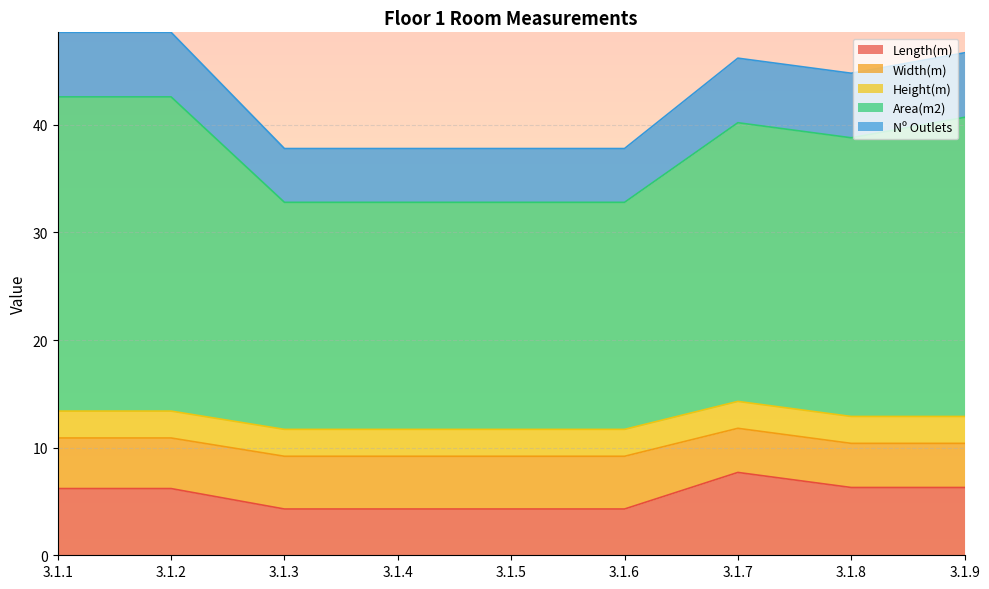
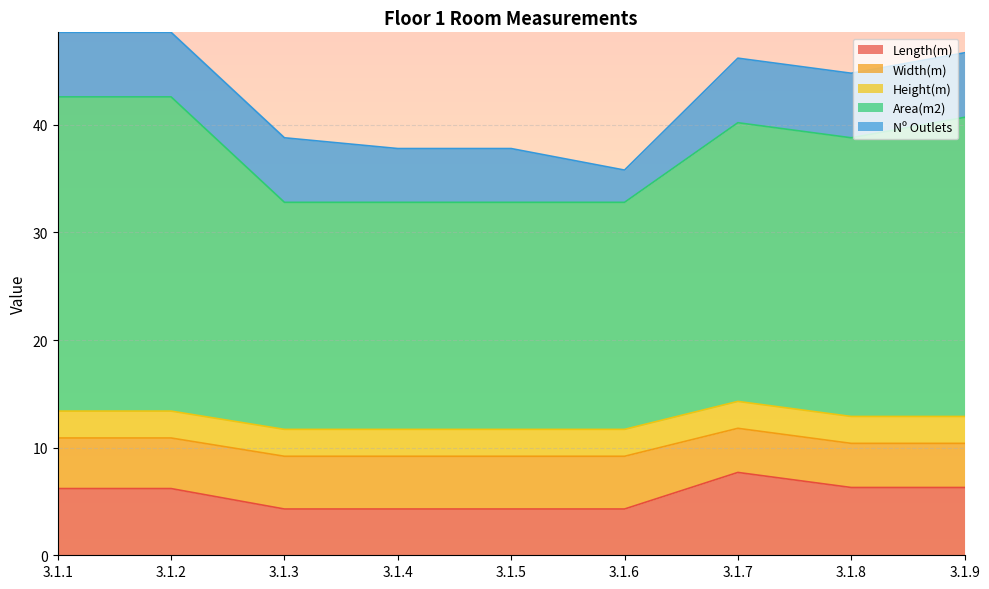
  {
    "Length(m)": {
      "3.1.1": 6,
      "3.1.2": 6,
      "3.1.3": 4.3,
      "3.1.4": 4.3,
      "3.1.5": 4.3,
      "3.1.6": 4.3,
      "3.1.7": 7.7,
      "3.1.8": 6.3,
      "3.1.9": 6.3
    },
    "Area(m2)": {
      "3.1.1": 29,
      "3.1.2": 29,
      "3.1.3": 21,
      "3.1.4": 21,
      "3.1.5": 21,
      "3.1.6": 21,
      "3.1.7": 26,
      "3.1.8": 26,
      "3.1.9": 28
    },
    "Nº Outlets": {
      "3.1.1": 6,
      "3.1.2": 6,
-     "3.1.3": 5,
+     "3.1.3": 6,
      "3.1.4": 5,
      "3.1.5": 5,
-     "3.1.6": 5,
+     "3.1.6": 3,
      "3.1.7": 6,
      "3.1.8": 6,
      "3.1.9": 6
    }
  }
